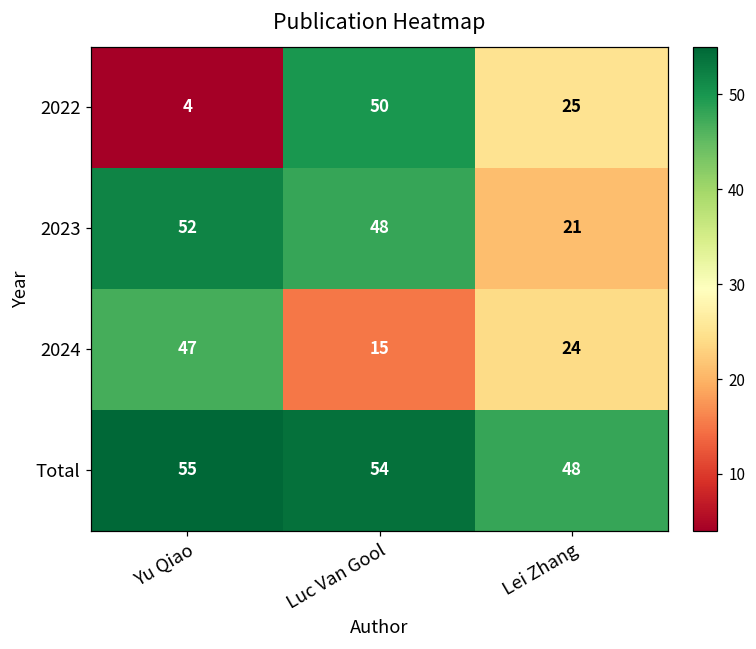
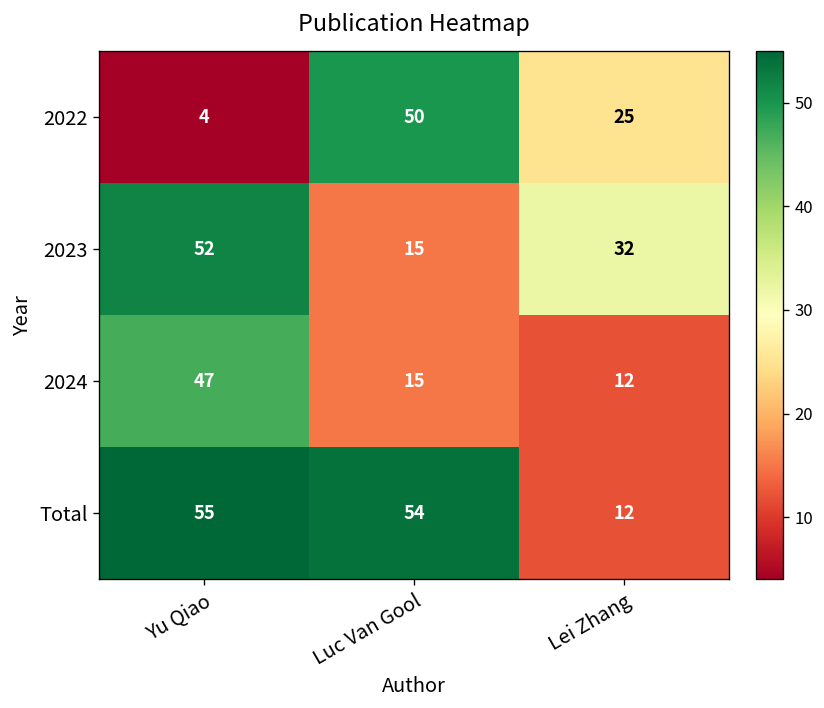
  {
    "2022": {
      "Yu Qiao": 4,
      "Luc Van Gool": 50,
      "Lei Zhang": 25
    },
    "2023": {
      "Yu Qiao": 52,
-     "Luc Van Gool": 48,
-     "Lei Zhang": 21
+     "Luc Van Gool": 15,
+     "Lei Zhang": 32
    },
    "2024": {
      "Yu Qiao": 47,
      "Luc Van Gool": 15,
-     "Lei Zhang": 24
+     "Lei Zhang": 12
    },
    "Total": {
      "Yu Qiao": 55,
      "Luc Van Gool": 54,
-     "Lei Zhang": 48
+     "Lei Zhang": 12
    }
  }
